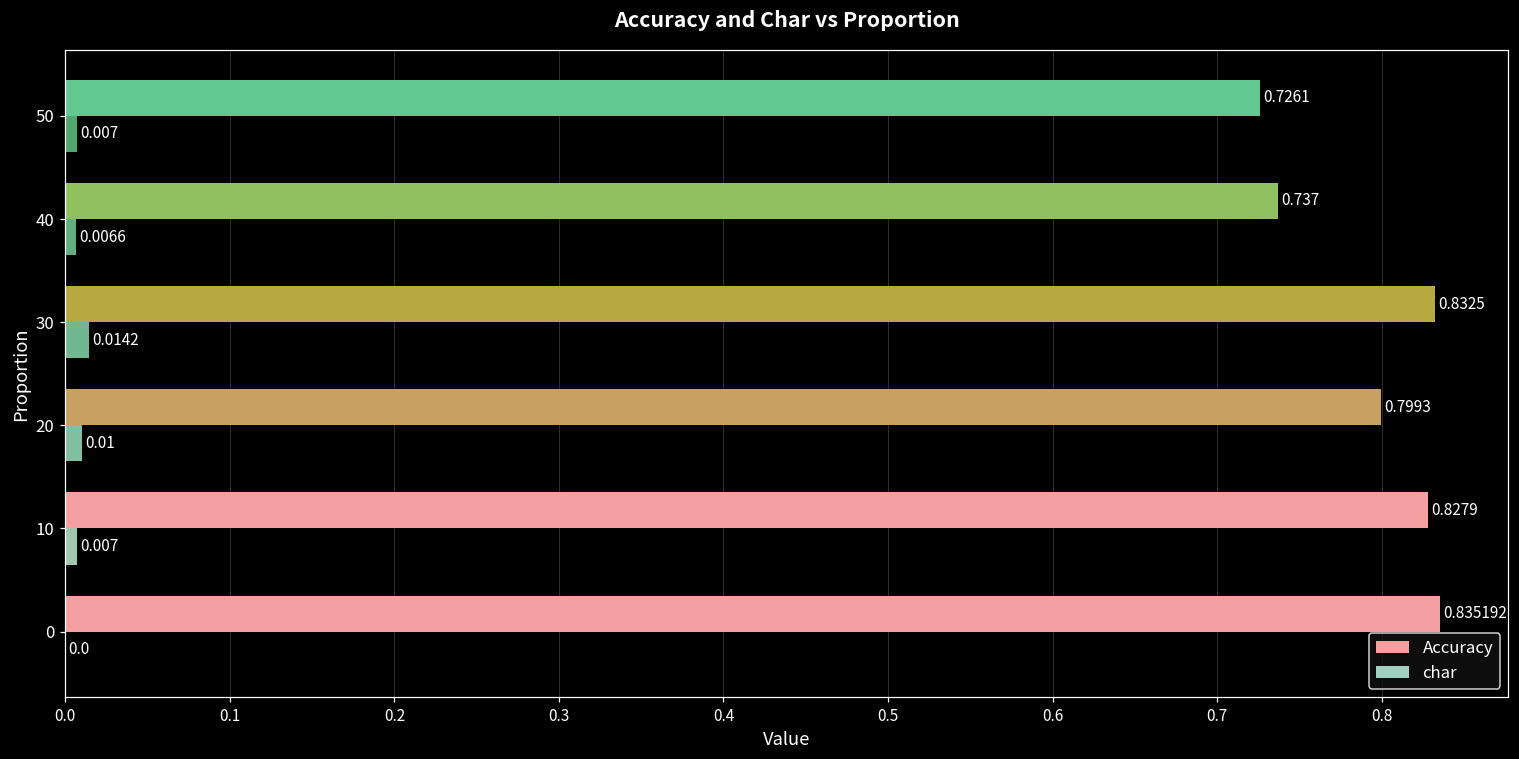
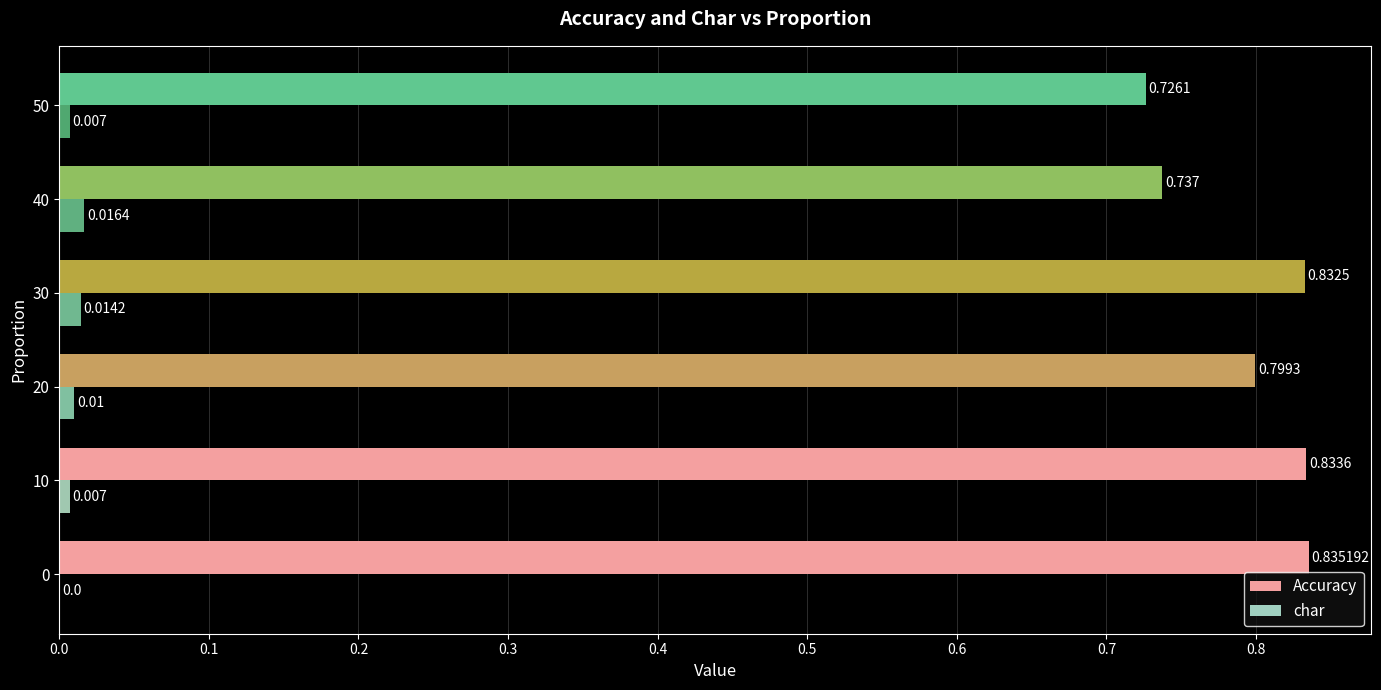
  {
    "Accuracy": {
      "50": 0.7261,
      "40": 0.737,
      "30": 0.8325,
      "20": 0.7993,
-     "10": 0.8279,
+     "10": 0.8336,
      "0": 0.835192
    },
    "char": {
      "50": 0.007,
-     "40": 0.0066,
+     "40": 0.0164,
      "30": 0.0142,
      "20": 0.01,
      "10": 0.007,
      "0": 0.0
    }
  }
